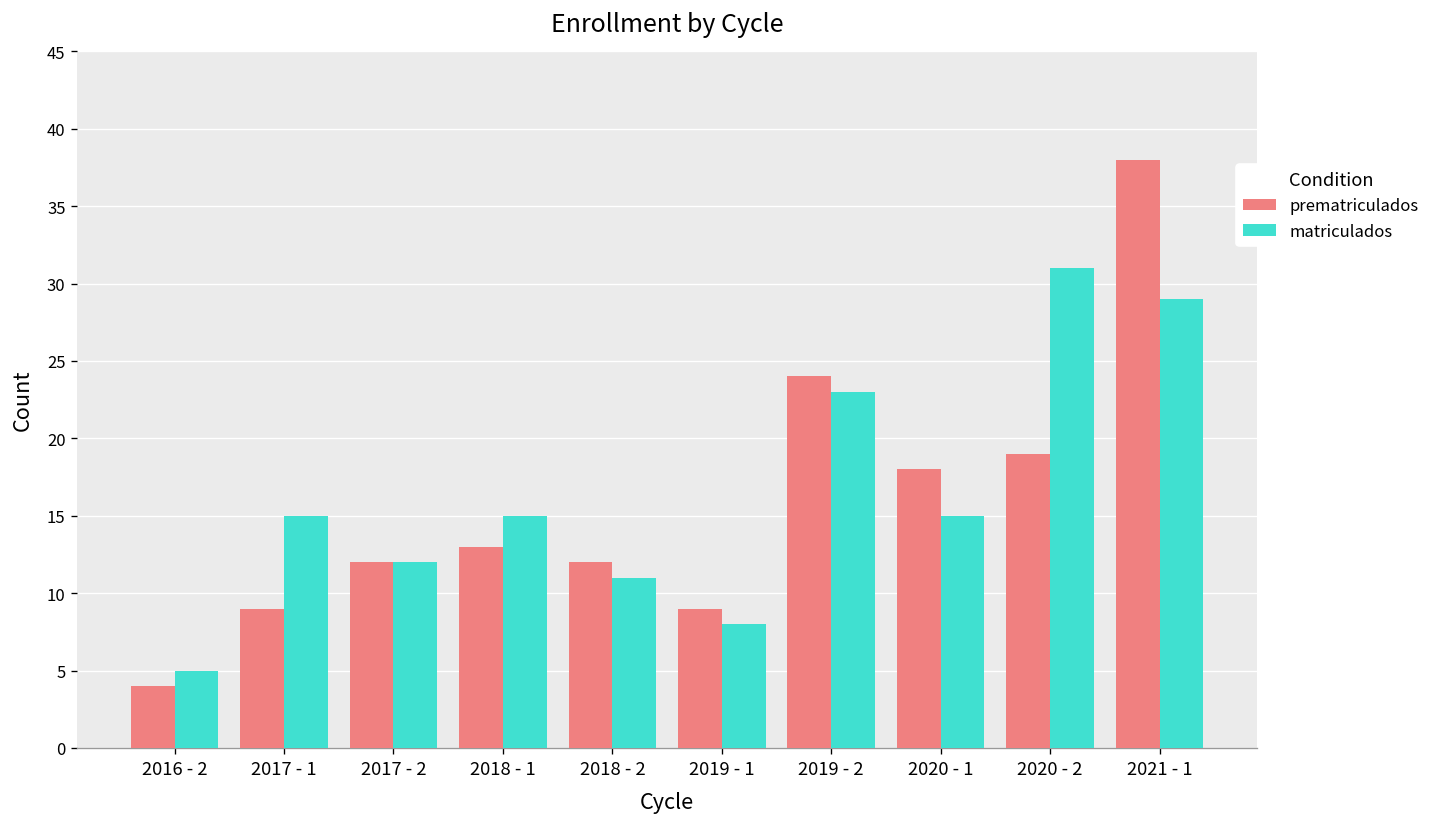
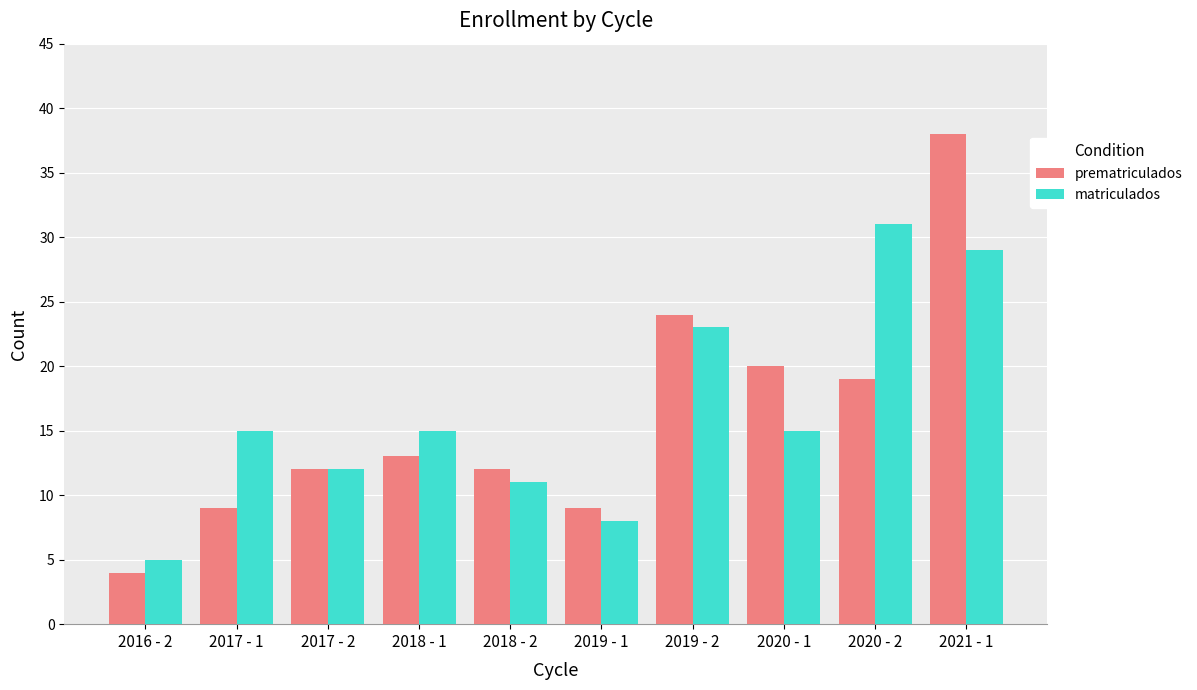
  {
    "prematriculados": {
      "2016 - 2": 4,
      "2017 - 1": 9,
      "2017 - 2": 12,
      "2018 - 1": 13,
      "2018 - 2": 12,
      "2019 - 1": 9,
      "2019 - 2": 24,
-     "2020 - 1": 18,
+     "2020 - 1": 20,
      "2020 - 2": 19,
      "2021 - 1": 38
    },
    "matriculados": {
      "2016 - 2": 5,
      "2017 - 1": 15,
      "2017 - 2": 12,
      "2018 - 1": 15,
      "2018 - 2": 11,
      "2019 - 1": 8,
      "2019 - 2": 23,
      "2020 - 1": 15,
      "2020 - 2": 31,
      "2021 - 1": 29
    }
  }
